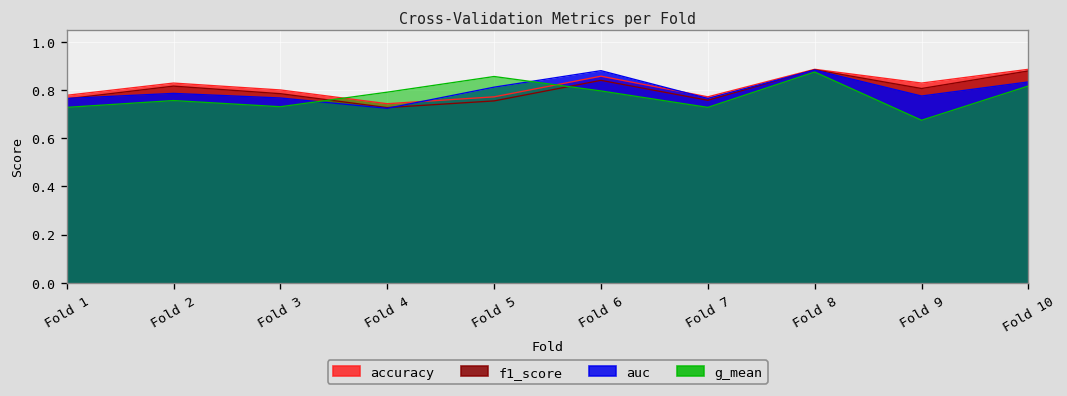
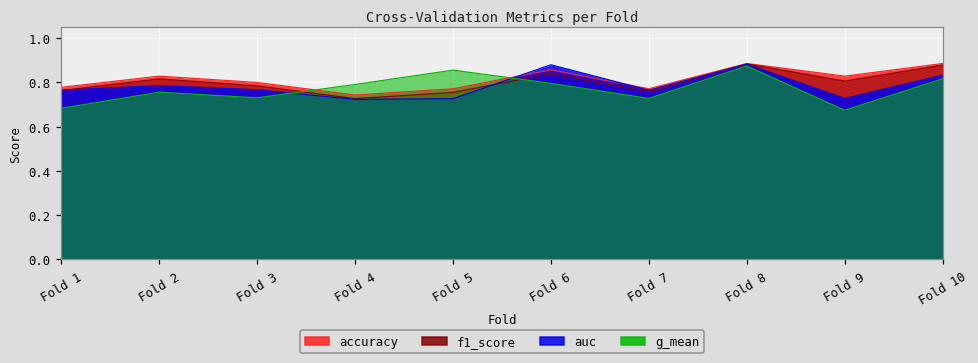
  {
    "accuracy": {
      "Fold 1": 0.78,
      "Fold 2": 0.83,
      "Fold 3": 0.80,
      "Fold 4": 0.74,
      "Fold 5": 0.77,
      "Fold 6": 0.86,
      "Fold 9": 0.83
    },
    "f1_score": {
      "Fold 2": 0.82,
      "Fold 3": 0.78,
      "Fold 5": 0.75,
      "Fold 6": 0.84,
      "Fold 9": 0.81
    },
    "auc": {
      "Fold 2": 0.79,
      "Fold 3": 0.77,
-     "Fold 5": 0.81,
+     "Fold 5": 0.73,
      "Fold 6": 0.88,
-     "Fold 9": 0.77,
+     "Fold 9": 0.73,
      "Fold 10": 0.83
    },
    "g_mean": {
-     "Fold 1": 0.73,
+     "Fold 1": 0.68,
      "Fold 2": 0.76,
      "Fold 3": 0.73,
      "Fold 4": 0.79,
      "Fold 5": 0.86,
      "Fold 6": 0.80,
      "Fold 7": 0.73,
      "Fold 9": 0.67,
      "Fold 10": 0.82
    }
  }
